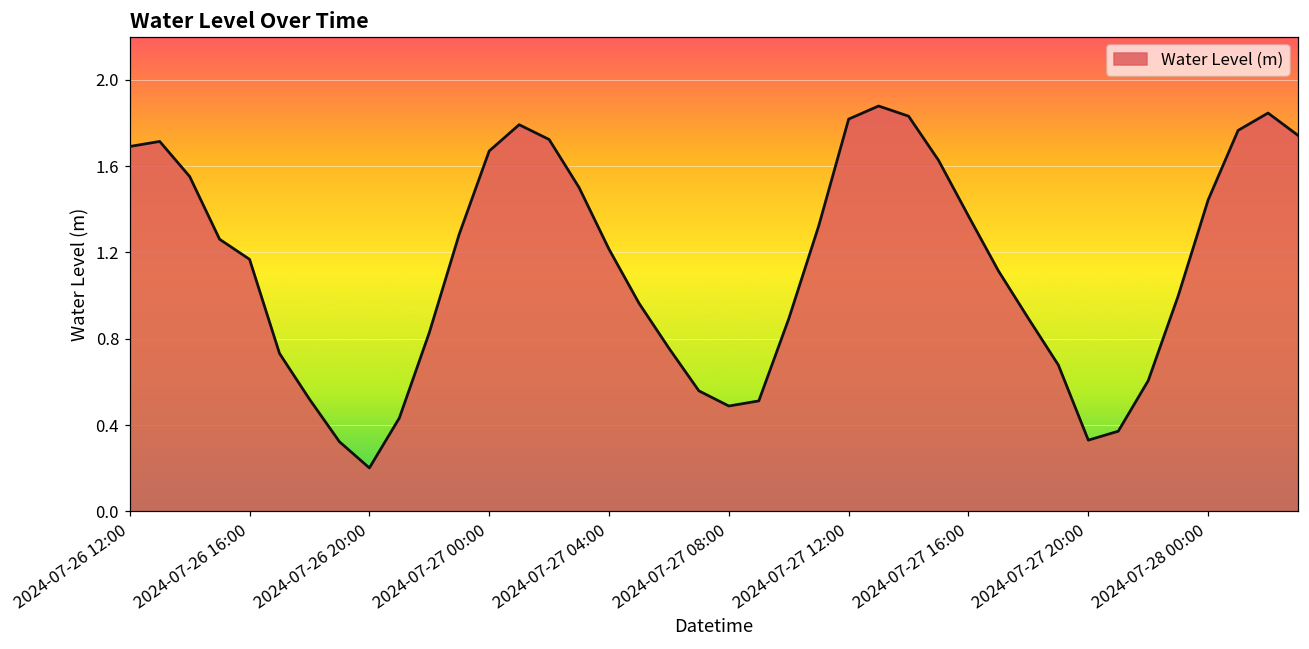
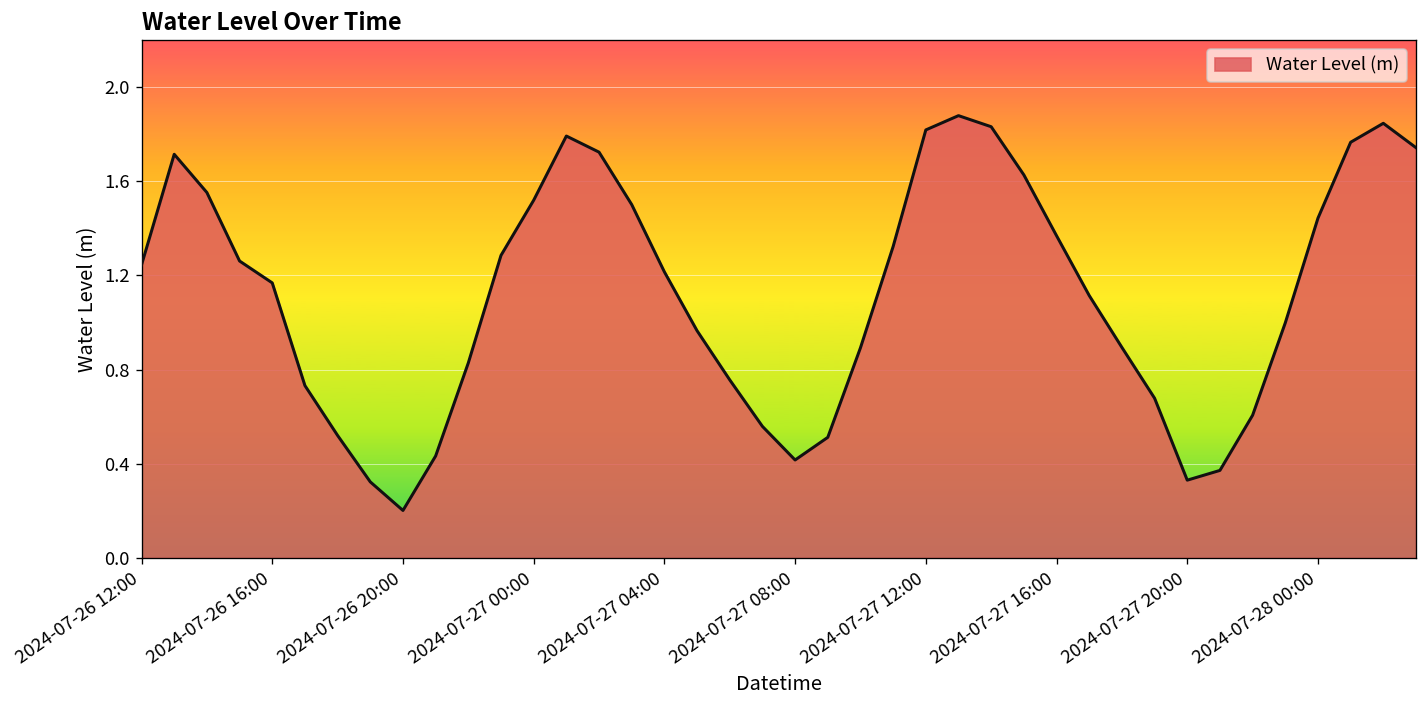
  {
-   "2024-07-26 12:00": 1.69,
+   "2024-07-26 12:00": 1.24,
    "2024-07-26 16:00": 1.17,
    "2024-07-26 20:00": 0.20,
-   "2024-07-27 00:00": 1.67,
+   "2024-07-27 00:00": 1.52,
    "2024-07-27 04:00": 1.21,
-   "2024-07-27 08:00": 0.49,
+   "2024-07-27 08:00": 0.42,
    "2024-07-27 12:00": 1.82,
    "2024-07-27 16:00": 1.37,
    "2024-07-27 20:00": 0.33,
    "2024-07-28 00:00": 1.44
  }
